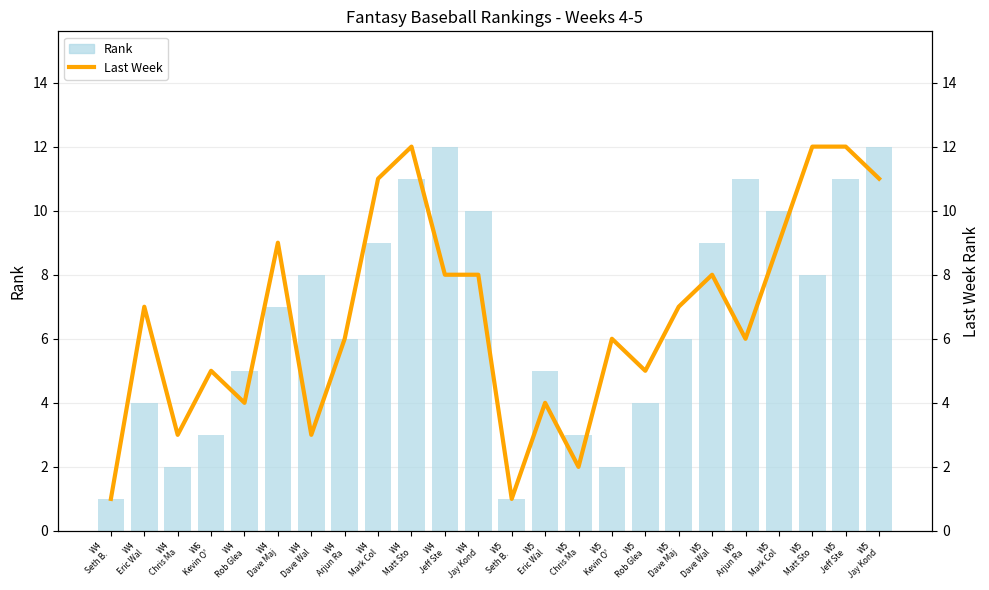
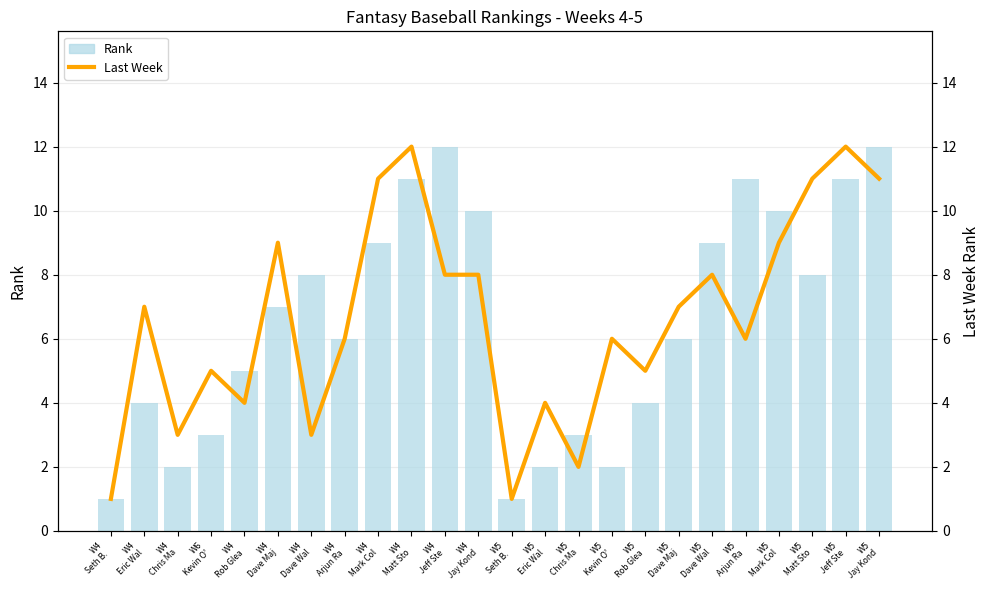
  {
    "Rank": {
      "W4 Seth B.": 1,
      "W4 Eric Wal": 4,
      "W4 Chris Ma": 2,
      "W6 Kevin O'": 3,
      "W4 Rob Glea": 5,
      "W4 Dave Maj": 7,
      "W4 Dave Wal": 8,
      "W4 Arjun Ra": 6,
      "W4 Mark Col": 9,
      "W4 Matt Sto": 11,
      "W4 Jeff Ste": 12,
      "W4 Jay Kond": 10,
      "W5 Seth B.": 1,
-     "W5 Eric Wal": 5,
+     "W5 Eric Wal": 2,
      "W5 Chris Ma": 3,
      "W5 Kevin O'": 2,
      "W5 Rob Glea": 4,
      "W5 Dave Maj": 6,
      "W5 Dave Wal": 9,
      "W5 Arjun Ra": 11,
      "W5 Mark Col": 10,
      "W5 Matt Sto": 8,
      "W5 Jeff Ste": 11,
      "W5 Jay Kond": 12
    },
    "Last Week": {
      "W4 Seth B.": 1,
      "W4 Eric Wal": 7,
      "W4 Chris Ma": 3,
      "W6 Kevin O'": 5,
      "W4 Rob Glea": 4,
      "W4 Dave Maj": 9,
      "W4 Dave Wal": 3,
      "W4 Arjun Ra": 6,
      "W4 Mark Col": 11,
      "W4 Matt Sto": 12,
      "W4 Jeff Ste": 8,
      "W4 Jay Kond": 8,
      "W5 Seth B.": 1,
      "W5 Eric Wal": 4,
      "W5 Chris Ma": 2,
      "W5 Kevin O'": 6,
      "W5 Rob Glea": 5,
      "W5 Dave Maj": 7,
      "W5 Dave Wal": 8,
      "W5 Arjun Ra": 6,
      "W5 Mark Col": 9,
-     "W5 Matt Sto": 12,
+     "W5 Matt Sto": 11,
      "W5 Jeff Ste": 12,
      "W5 Jay Kond": 11
    }
  }
